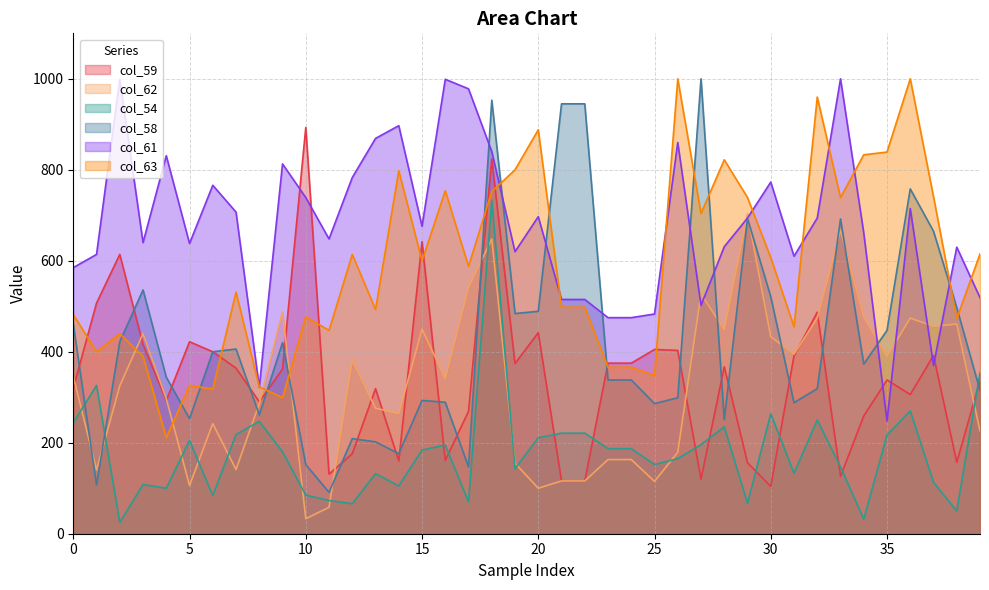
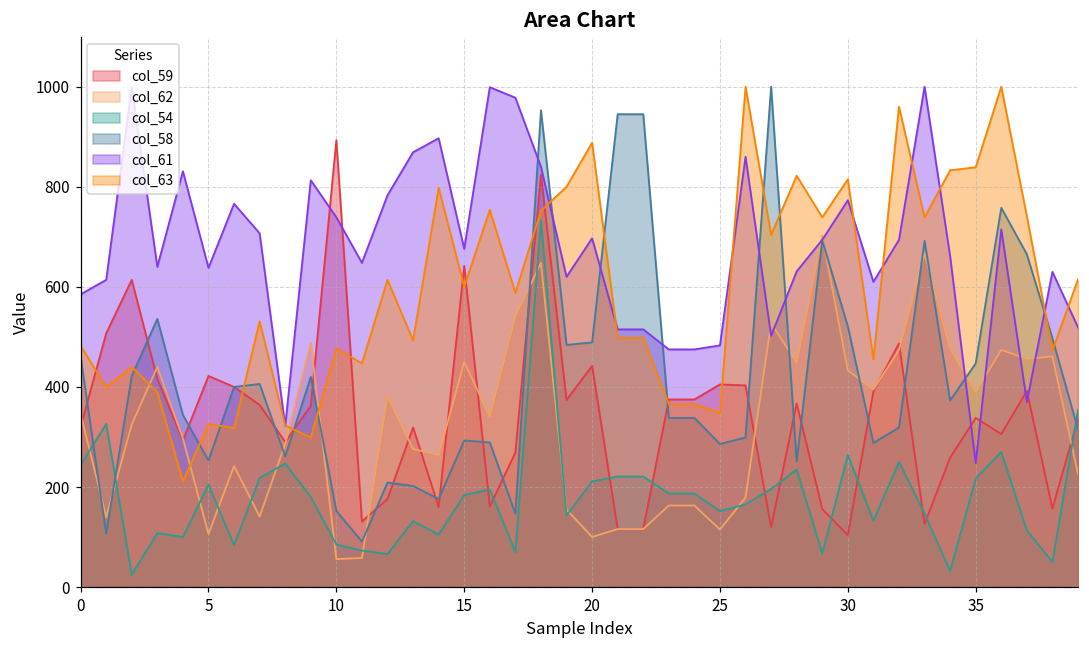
  {
    "col_59": {
      "0": 320,
      "5": 420,
      "10": 890,
      "15": 640,
      "20": 440,
      "25": 410,
      "30": 100,
      "35": 340
    },
    "col_62": {
      "0": 350,
      "5": 110,
-     "10": 30,
+     "10": 60,
      "15": 450,
      "20": 100,
      "25": 120,
      "30": 430,
      "35": 390
    },
    "col_61": {
      "0": 590,
      "5": 640,
      "10": 740,
      "15": 680,
      "20": 700,
      "25": 480,
      "30": 770,
      "35": 250
    },
    "col_63": {
      "0": 480,
      "5": 330,
      "10": 480,
      "15": 600,
      "20": 890,
      "25": 350,
-     "30": 610,
+     "30": 820,
      "35": 840
    }
  }
